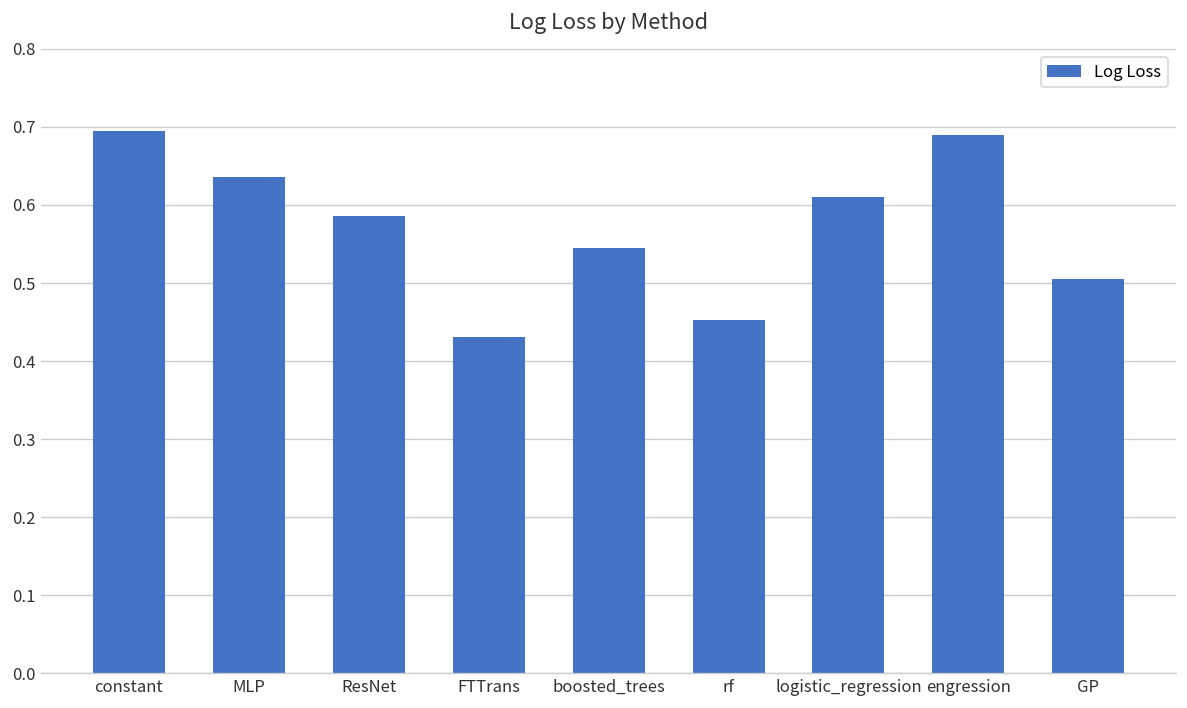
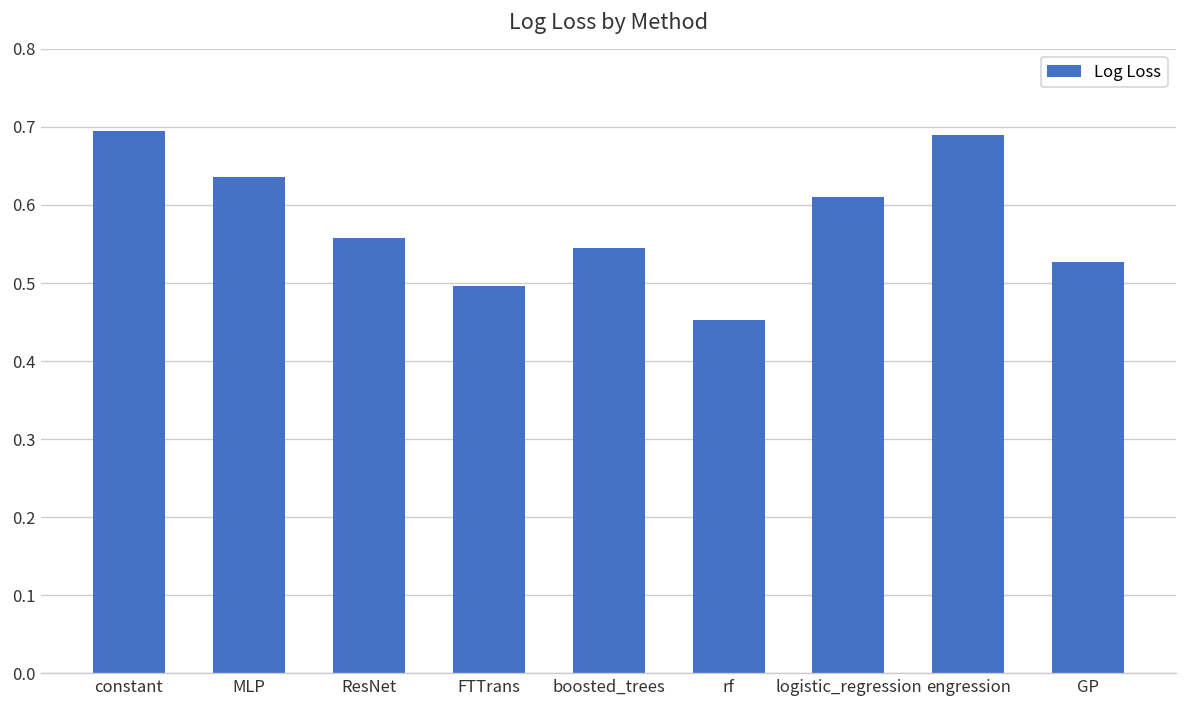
  {
    "constant": 0.69,
    "MLP": 0.64,
-   "ResNet": 0.59,
-   "FTTrans": 0.43,
+   "ResNet": 0.56,
+   "FTTrans": 0.50,
    "boosted_trees": 0.54,
    "rf": 0.45,
    "logistic_regression": 0.61,
    "engression": 0.69,
-   "GP": 0.51
+   "GP": 0.53
  }
